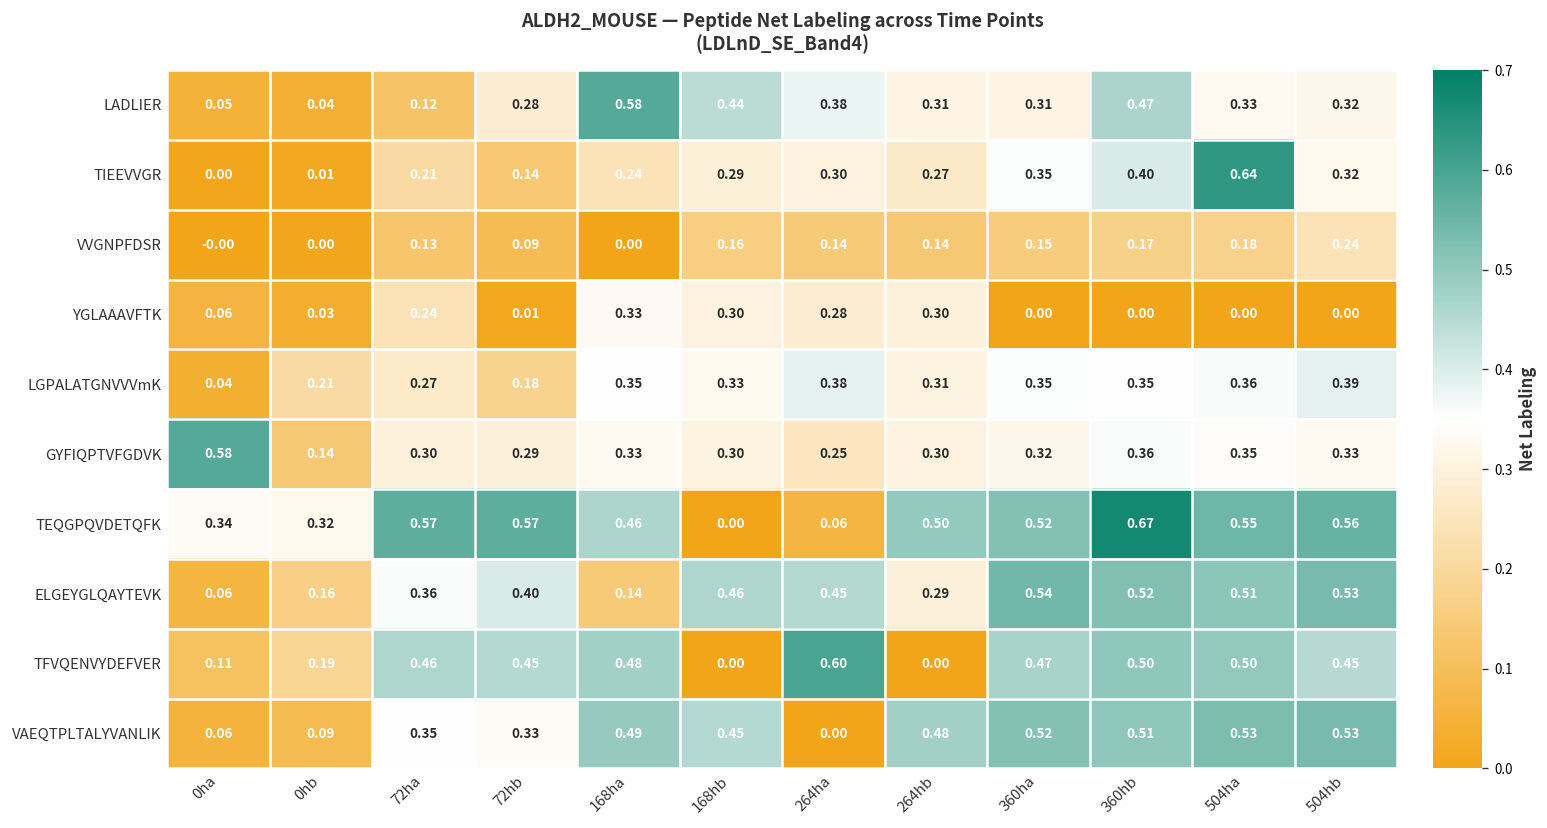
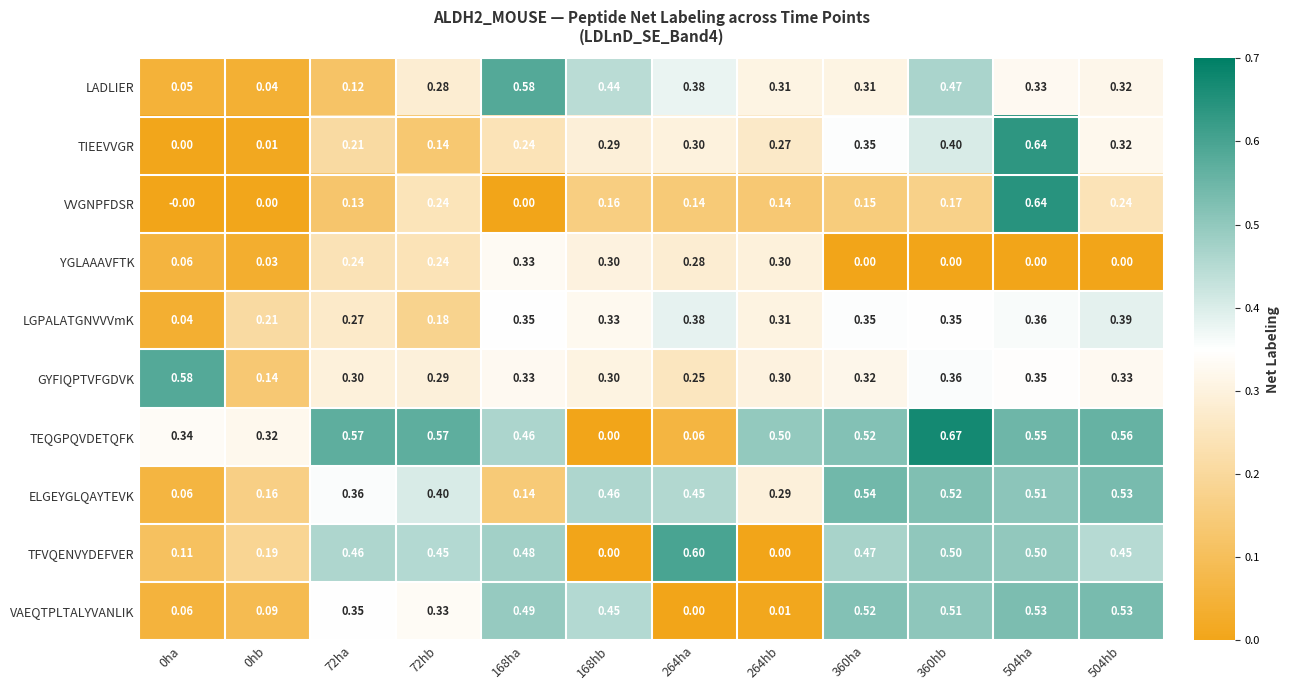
  {
    "LADLIER": {
      "0ha": 0.05,
      "0hb": 0.04,
      "72ha": 0.12,
      "72hb": 0.28,
      "168ha": 0.58,
      "168hb": 0.44,
      "264ha": 0.38,
      "264hb": 0.31,
      "360ha": 0.31,
      "360hb": 0.47,
      "504ha": 0.33,
      "504hb": 0.32
    },
    "TIEEVVGR": {
      "0ha": 0.00,
      "0hb": 0.01,
      "72ha": 0.21,
      "72hb": 0.14,
      "168ha": 0.24,
      "168hb": 0.29,
      "264ha": 0.30,
      "264hb": 0.27,
      "360ha": 0.35,
      "360hb": 0.40,
      "504ha": 0.64,
      "504hb": 0.32
    },
    "VVGNPFDSR": {
      "0ha": -0.00,
      "0hb": 0.00,
      "72ha": 0.13,
-     "72hb": 0.09,
+     "72hb": 0.24,
      "168ha": 0.00,
      "168hb": 0.16,
      "264ha": 0.14,
      "264hb": 0.14,
      "360ha": 0.15,
      "360hb": 0.17,
-     "504ha": 0.18,
+     "504ha": 0.64,
      "504hb": 0.24
    },
    "YGLAAAVFTK": {
      "0ha": 0.06,
      "0hb": 0.03,
      "72ha": 0.24,
-     "72hb": 0.01,
+     "72hb": 0.24,
      "168ha": 0.33,
      "168hb": 0.30,
      "264ha": 0.28,
      "264hb": 0.30,
      "360ha": 0.00,
      "360hb": 0.00,
      "504ha": 0.00,
      "504hb": 0.00
    },
    "LGPALATGNVVVmK": {
      "0ha": 0.04,
      "0hb": 0.21,
      "72ha": 0.27,
      "72hb": 0.18,
      "168ha": 0.35,
      "168hb": 0.33,
      "264ha": 0.38,
      "264hb": 0.31,
      "360ha": 0.35,
      "360hb": 0.35,
      "504ha": 0.36,
      "504hb": 0.39
    },
    "GYFIQPTVFGDVK": {
      "0ha": 0.58,
      "0hb": 0.14,
      "72ha": 0.30,
      "72hb": 0.29,
      "168ha": 0.33,
      "168hb": 0.30,
      "264ha": 0.25,
      "264hb": 0.30,
      "360ha": 0.32,
      "360hb": 0.36,
      "504ha": 0.35,
      "504hb": 0.33
    },
    "TEQGPQVDETQFK": {
      "0ha": 0.34,
      "0hb": 0.32,
      "72ha": 0.57,
      "72hb": 0.57,
      "168ha": 0.46,
      "168hb": 0.00,
      "264ha": 0.06,
      "264hb": 0.50,
      "360ha": 0.52,
      "360hb": 0.67,
      "504ha": 0.55,
      "504hb": 0.56
    },
    "ELGEYGLQAYTEVK": {
      "0ha": 0.06,
      "0hb": 0.16,
      "72ha": 0.36,
      "72hb": 0.40,
      "168ha": 0.14,
      "168hb": 0.46,
      "264ha": 0.45,
      "264hb": 0.29,
      "360ha": 0.54,
      "360hb": 0.52,
      "504ha": 0.51,
      "504hb": 0.53
    },
    "TFVQENVYDEFVER": {
      "0ha": 0.11,
      "0hb": 0.19,
      "72ha": 0.46,
      "72hb": 0.45,
      "168ha": 0.48,
      "168hb": 0.00,
      "264ha": 0.60,
      "264hb": 0.00,
      "360ha": 0.47,
      "360hb": 0.50,
      "504ha": 0.50,
      "504hb": 0.45
    },
    "VAEQTPLTALYVANLIK": {
      "0ha": 0.06,
      "0hb": 0.09,
      "72ha": 0.35,
      "72hb": 0.33,
      "168ha": 0.49,
      "168hb": 0.45,
      "264ha": 0.00,
-     "264hb": 0.48,
+     "264hb": 0.01,
      "360ha": 0.52,
      "360hb": 0.51,
      "504ha": 0.53,
      "504hb": 0.53
    }
  }
